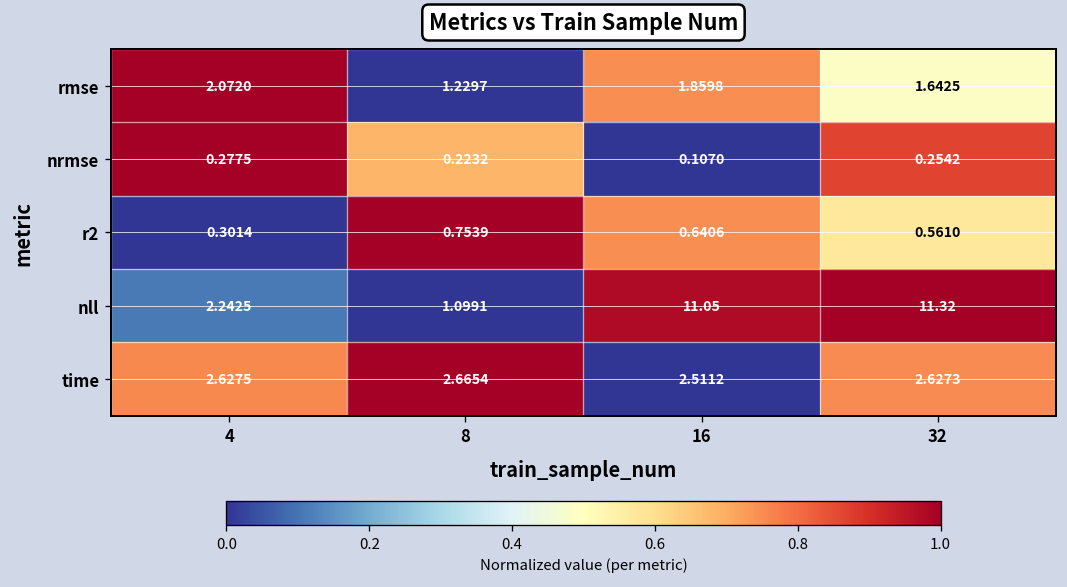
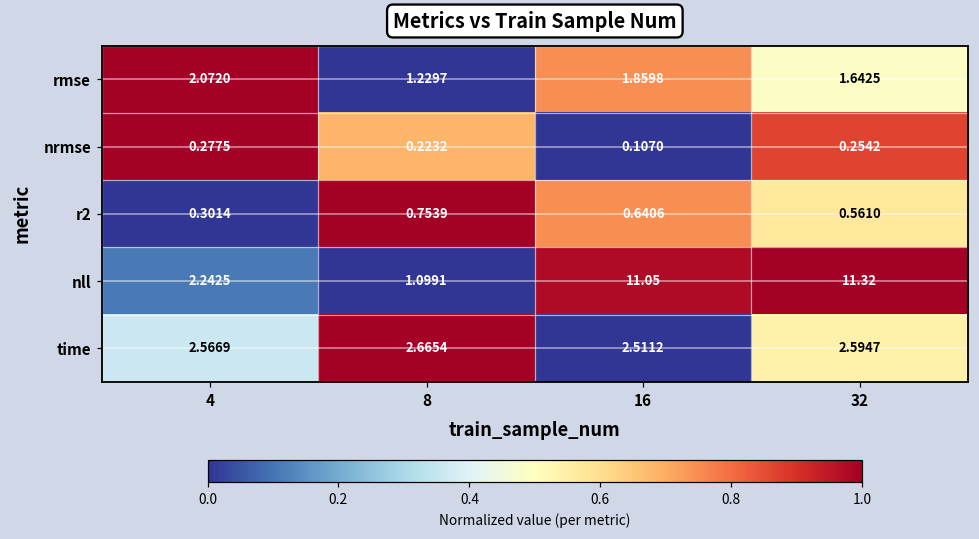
  {
    "rmse": {
      "4": 2.0720,
      "8": 1.2297,
      "16": 1.8598,
      "32": 1.6425
    },
    "nrmse": {
      "4": 0.2775,
      "8": 0.2232,
      "16": 0.1070,
      "32": 0.2542
    },
    "r2": {
      "4": 0.3014,
      "8": 0.7539,
      "16": 0.6406,
      "32": 0.5610
    },
    "nll": {
      "4": 2.2425,
      "8": 1.0991,
      "16": 11.05,
      "32": 11.32
    },
    "time": {
-     "4": 2.6275,
+     "4": 2.5669,
      "8": 2.6654,
      "16": 2.5112,
-     "32": 2.6273
+     "32": 2.5947
    }
  }
